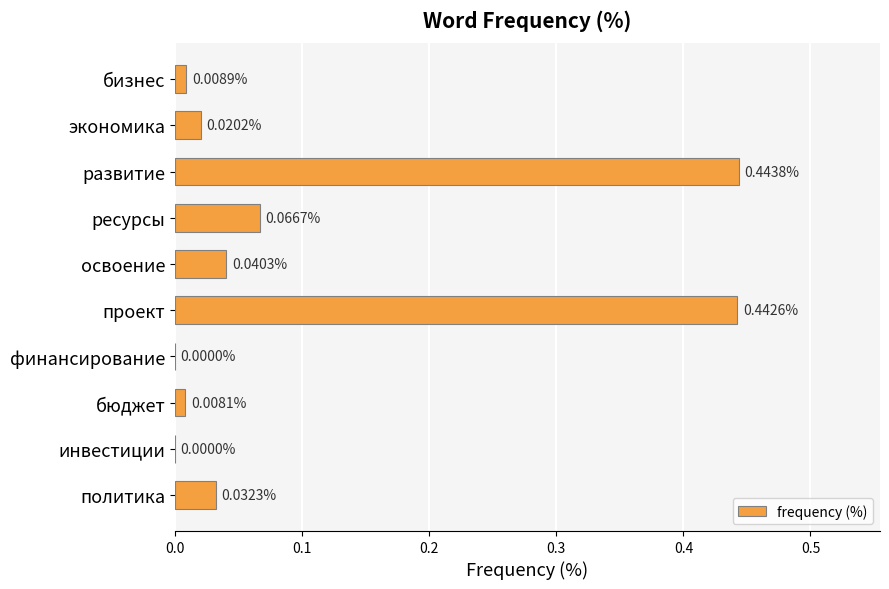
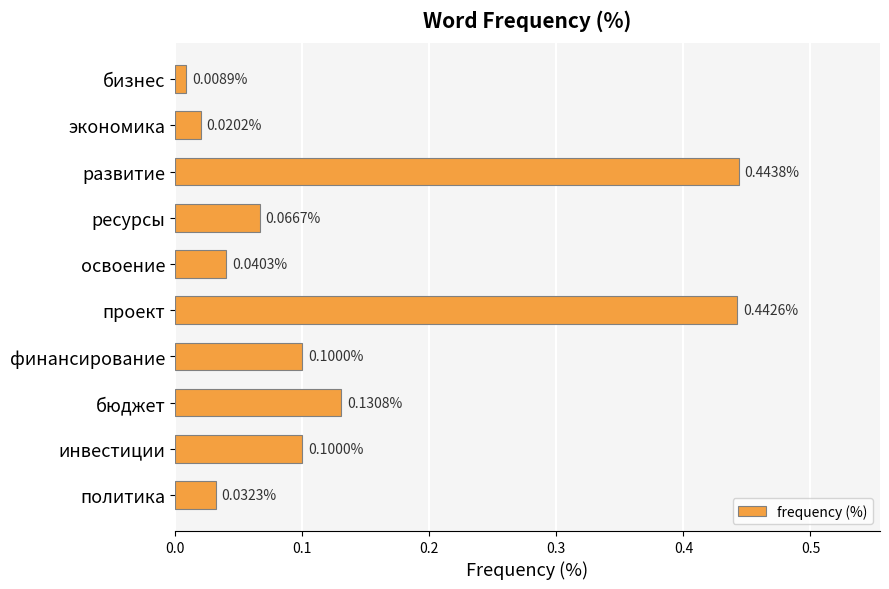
  {
    "бизнес": "0.0089%",
    "экономика": "0.0202%",
    "развитие": "0.4438%",
    "ресурсы": "0.0667%",
    "освоение": "0.0403%",
    "проект": "0.4426%",
-   "финансирование": "0.0000%",
-   "бюджет": "0.0081%",
-   "инвестиции": "0.0000%",
+   "финансирование": "0.1000%",
+   "бюджет": "0.1308%",
+   "инвестиции": "0.1000%",
    "политика": "0.0323%"
  }
